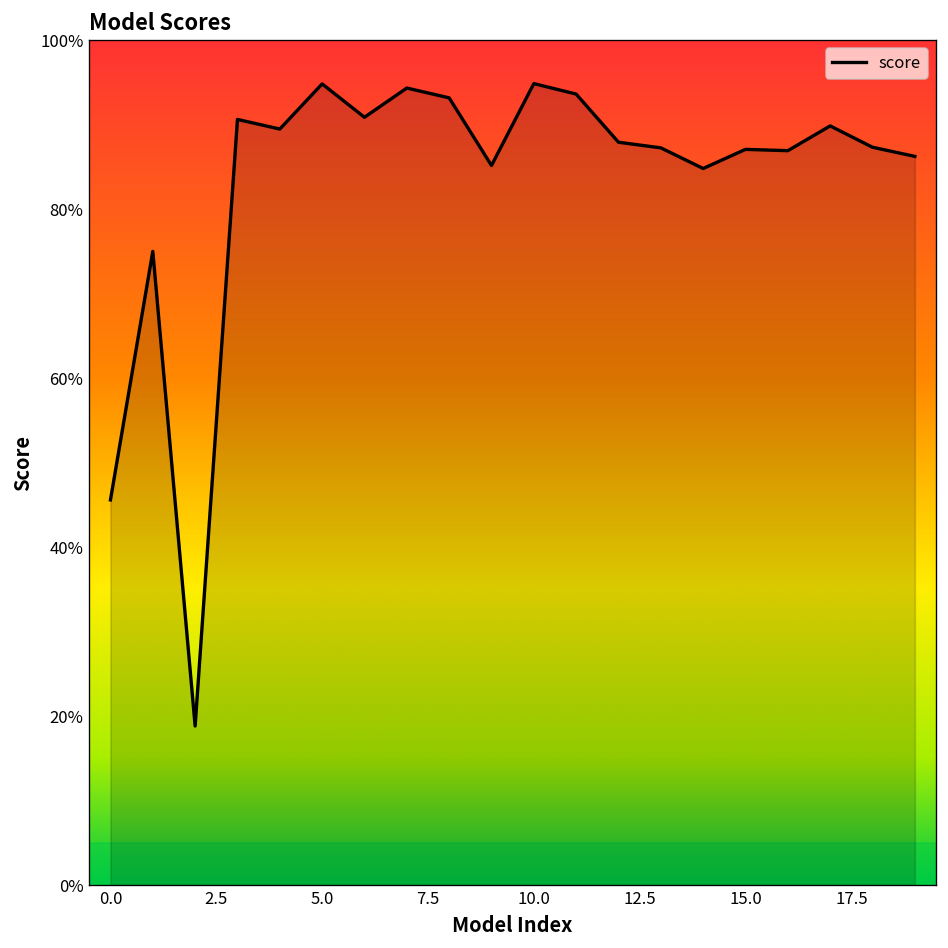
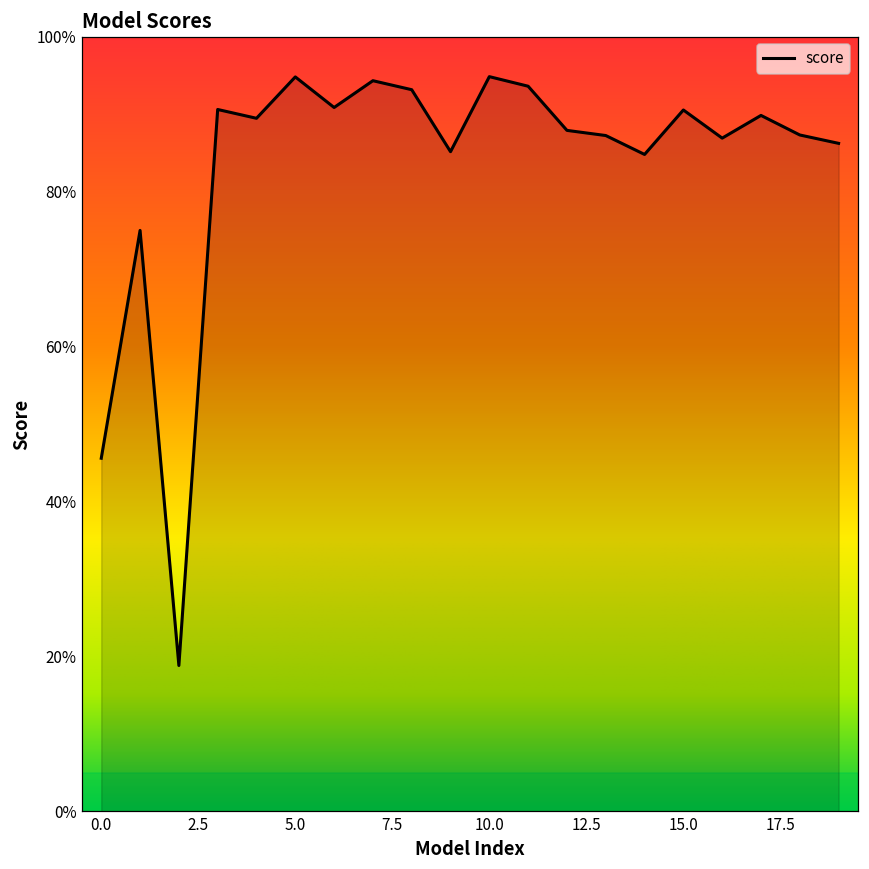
  {
    "0.0": "46%",
    "5.0": "95%",
    "10.0": "95%",
-   "15.0": "87%"
+   "15.0": "91%"
  }
